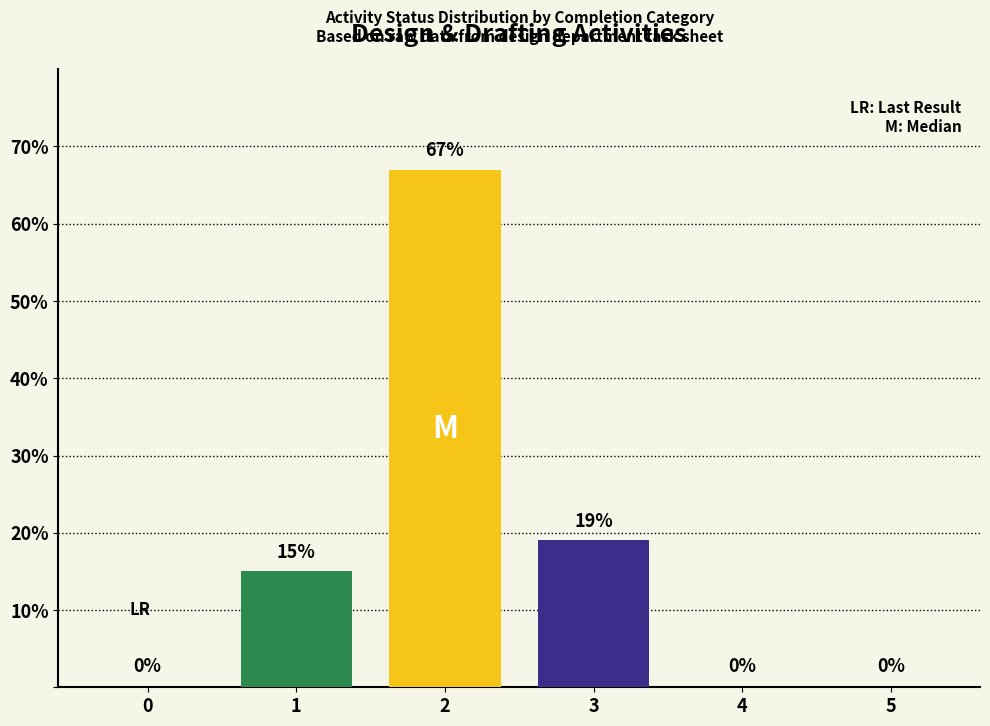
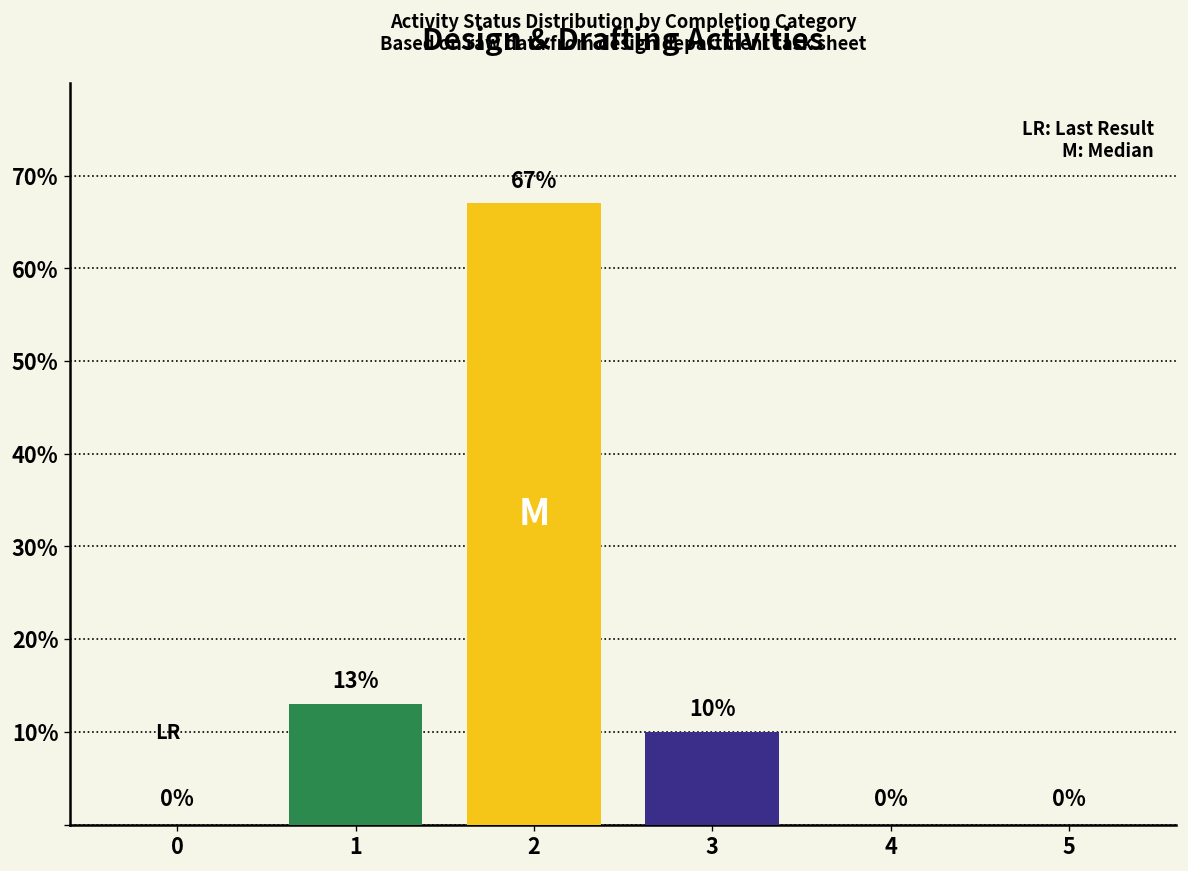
  {
    "0": "0%",
-   "1": "15%",
+   "1": "13%",
    "2": "67%",
-   "3": "19%",
+   "3": "10%",
    "4": "0%",
    "5": "0%"
  }
